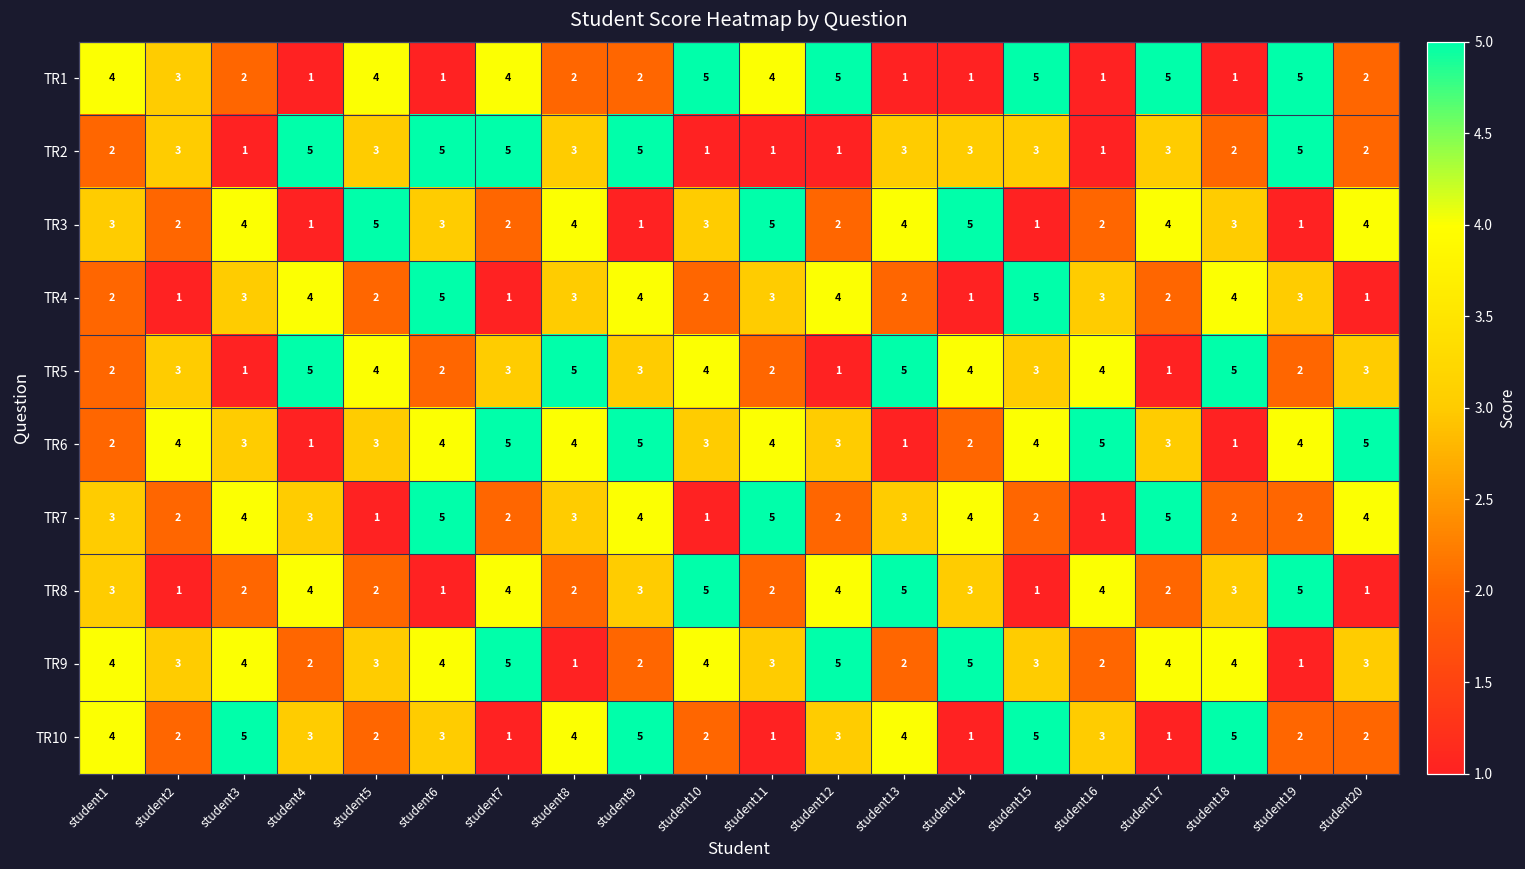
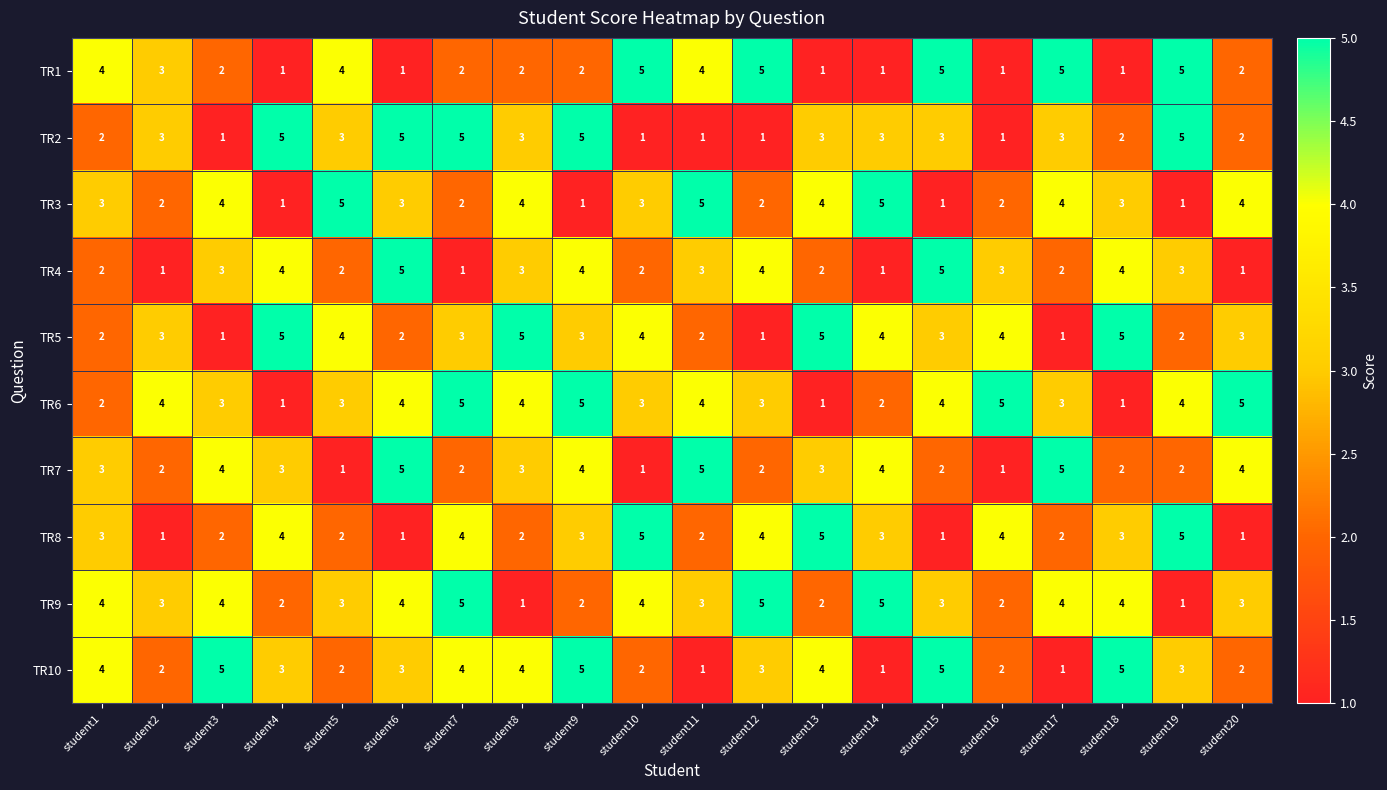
  {
    "TR1": {
      "student1": 4,
      "student2": 3,
      "student3": 2,
      "student4": 1,
      "student5": 4,
      "student6": 1,
-     "student7": 4,
+     "student7": 2,
      "student8": 2,
      "student9": 2,
      "student10": 5,
      "student11": 4,
      "student12": 5,
      "student13": 1,
      "student14": 1,
      "student15": 5,
      "student16": 1,
      "student17": 5,
      "student18": 1,
      "student19": 5,
      "student20": 2
    },
    "TR2": {
      "student1": 2,
      "student2": 3,
      "student3": 1,
      "student4": 5,
      "student5": 3,
      "student6": 5,
      "student7": 5,
      "student8": 3,
      "student9": 5,
      "student10": 1,
      "student11": 1,
      "student12": 1,
      "student13": 3,
      "student14": 3,
      "student15": 3,
      "student16": 1,
      "student17": 3,
      "student18": 2,
      "student19": 5,
      "student20": 2
    },
    "TR3": {
      "student1": 3,
      "student2": 2,
      "student3": 4,
      "student4": 1,
      "student5": 5,
      "student6": 3,
      "student7": 2,
      "student8": 4,
      "student9": 1,
      "student10": 3,
      "student11": 5,
      "student12": 2,
      "student13": 4,
      "student14": 5,
      "student15": 1,
      "student16": 2,
      "student17": 4,
      "student18": 3,
      "student19": 1,
      "student20": 4
    },
    "TR4": {
      "student1": 2,
      "student2": 1,
      "student3": 3,
      "student4": 4,
      "student5": 2,
      "student6": 5,
      "student7": 1,
      "student8": 3,
      "student9": 4,
      "student10": 2,
      "student11": 3,
      "student12": 4,
      "student13": 2,
      "student14": 1,
      "student15": 5,
      "student16": 3,
      "student17": 2,
      "student18": 4,
      "student19": 3,
      "student20": 1
    },
    "TR5": {
      "student1": 2,
      "student2": 3,
      "student3": 1,
      "student4": 5,
      "student5": 4,
      "student6": 2,
      "student7": 3,
      "student8": 5,
      "student9": 3,
      "student10": 4,
      "student11": 2,
      "student12": 1,
      "student13": 5,
      "student14": 4,
      "student15": 3,
      "student16": 4,
      "student17": 1,
      "student18": 5,
      "student19": 2,
      "student20": 3
    },
    "TR6": {
      "student1": 2,
      "student2": 4,
      "student3": 3,
      "student4": 1,
      "student5": 3,
      "student6": 4,
      "student7": 5,
      "student8": 4,
      "student9": 5,
      "student10": 3,
      "student11": 4,
      "student12": 3,
      "student13": 1,
      "student14": 2,
      "student15": 4,
      "student16": 5,
      "student17": 3,
      "student18": 1,
      "student19": 4,
      "student20": 5
    },
    "TR7": {
      "student1": 3,
      "student2": 2,
      "student3": 4,
      "student4": 3,
      "student5": 1,
      "student6": 5,
      "student7": 2,
      "student8": 3,
      "student9": 4,
      "student10": 1,
      "student11": 5,
      "student12": 2,
      "student13": 3,
      "student14": 4,
      "student15": 2,
      "student16": 1,
      "student17": 5,
      "student18": 2,
      "student19": 2,
      "student20": 4
    },
    "TR8": {
      "student1": 3,
      "student2": 1,
      "student3": 2,
      "student4": 4,
      "student5": 2,
      "student6": 1,
      "student7": 4,
      "student8": 2,
      "student9": 3,
      "student10": 5,
      "student11": 2,
      "student12": 4,
      "student13": 5,
      "student14": 3,
      "student15": 1,
      "student16": 4,
      "student17": 2,
      "student18": 3,
      "student19": 5,
      "student20": 1
    },
    "TR9": {
      "student1": 4,
      "student2": 3,
      "student3": 4,
      "student4": 2,
      "student5": 3,
      "student6": 4,
      "student7": 5,
      "student8": 1,
      "student9": 2,
      "student10": 4,
      "student11": 3,
      "student12": 5,
      "student13": 2,
      "student14": 5,
      "student15": 3,
      "student16": 2,
      "student17": 4,
      "student18": 4,
      "student19": 1,
      "student20": 3
    },
    "TR10": {
      "student1": 4,
      "student2": 2,
      "student3": 5,
      "student4": 3,
      "student5": 2,
      "student6": 3,
-     "student7": 1,
+     "student7": 4,
      "student8": 4,
      "student9": 5,
      "student10": 2,
      "student11": 1,
      "student12": 3,
      "student13": 4,
      "student14": 1,
      "student15": 5,
-     "student16": 3,
+     "student16": 2,
      "student17": 1,
      "student18": 5,
-     "student19": 2,
+     "student19": 3,
      "student20": 2
    }
  }
